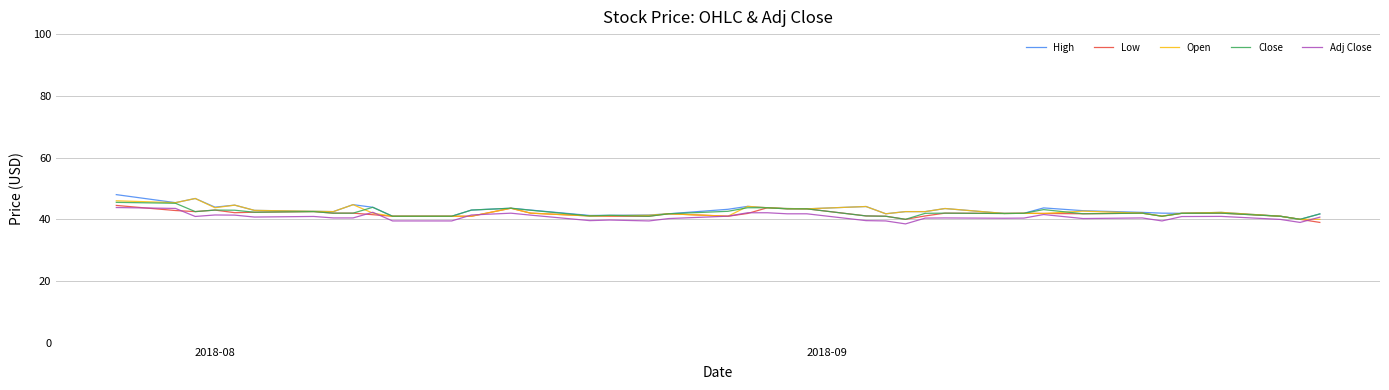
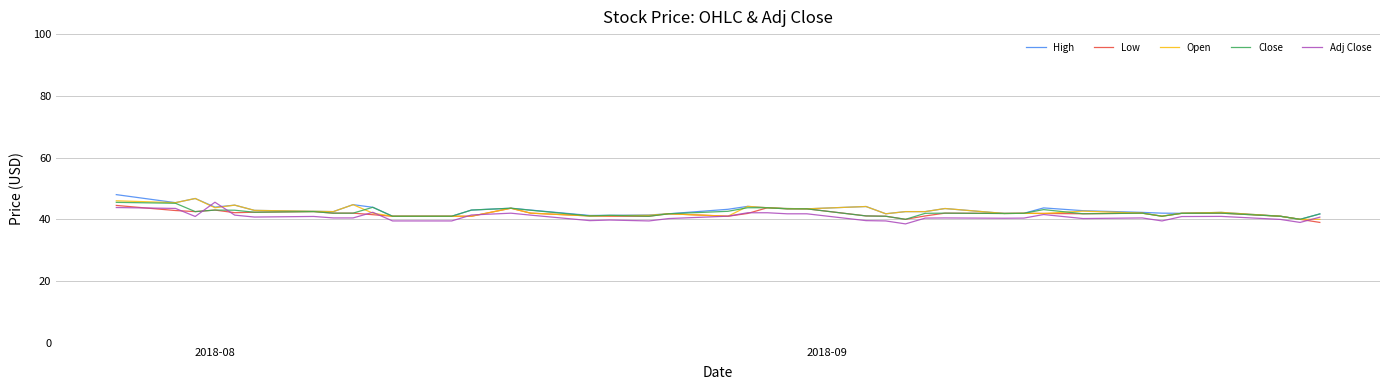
  {
    "Adj Close": {
-     "2018-08": 41
+     "2018-08": 46
    }
  }
